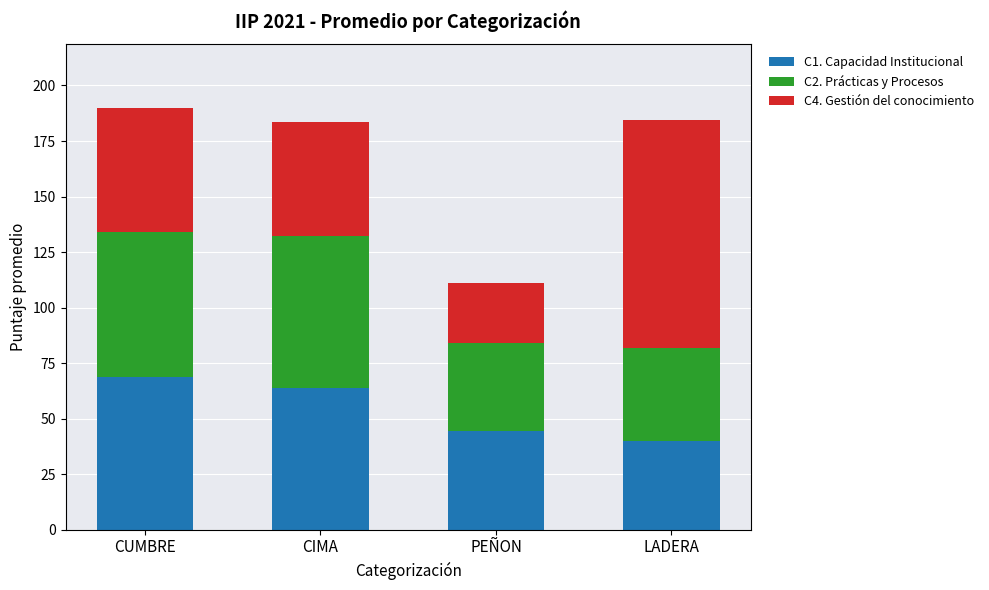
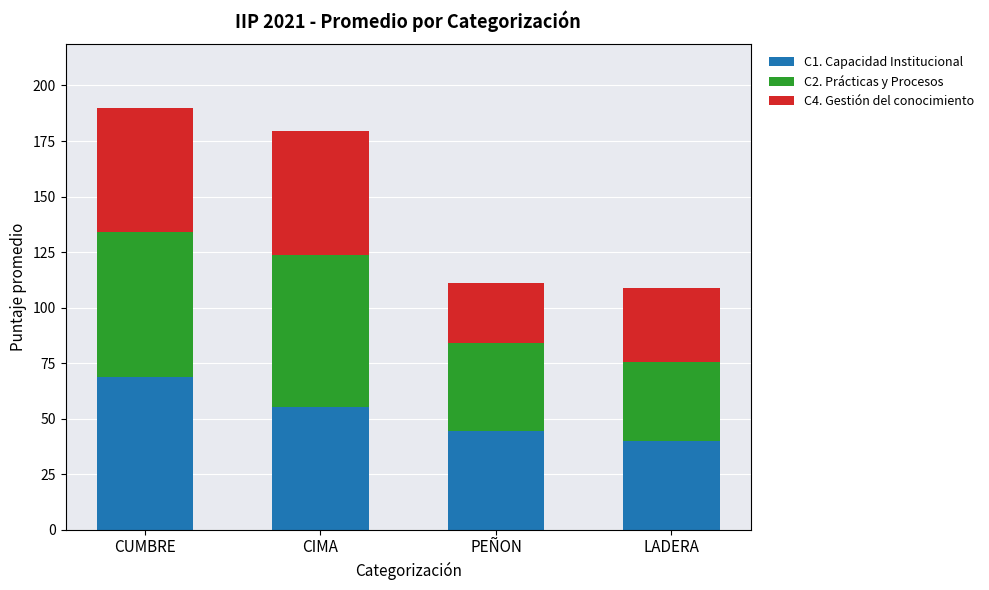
  {
    "C1. Capacidad Institucional": {
      "CUMBRE": 69,
-     "CIMA": 64,
+     "CIMA": 55,
      "PEÑON": 44,
      "LADERA": 40
    },
    "C2. Prácticas y Procesos": {
      "CUMBRE": 65,
      "CIMA": 68,
      "PEÑON": 40,
-     "LADERA": 42
+     "LADERA": 35
    },
    "C4. Gestión del conocimiento": {
      "CUMBRE": 56,
-     "CIMA": 52,
+     "CIMA": 56,
      "PEÑON": 27,
-     "LADERA": 103
+     "LADERA": 34
    }
  }
